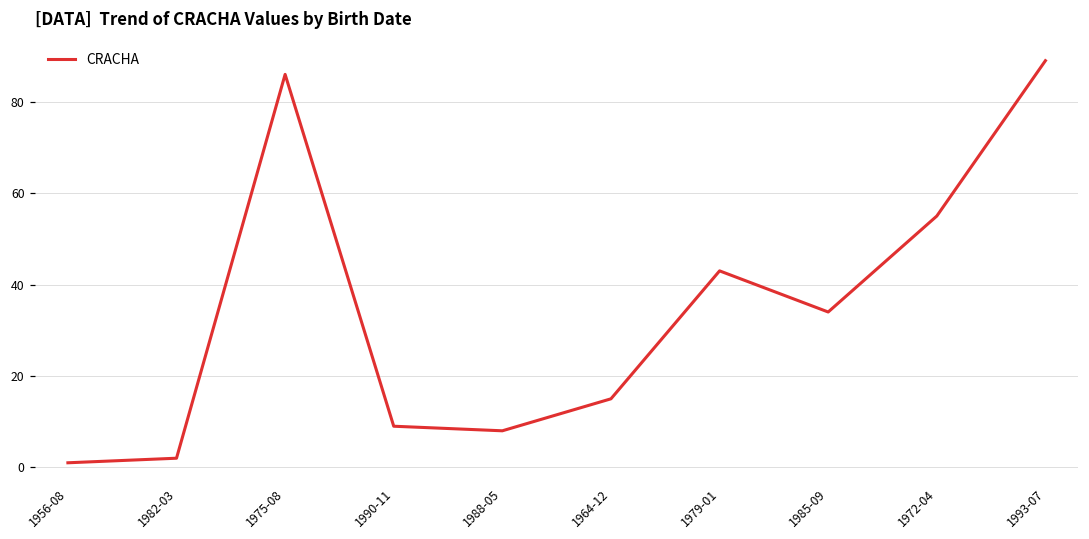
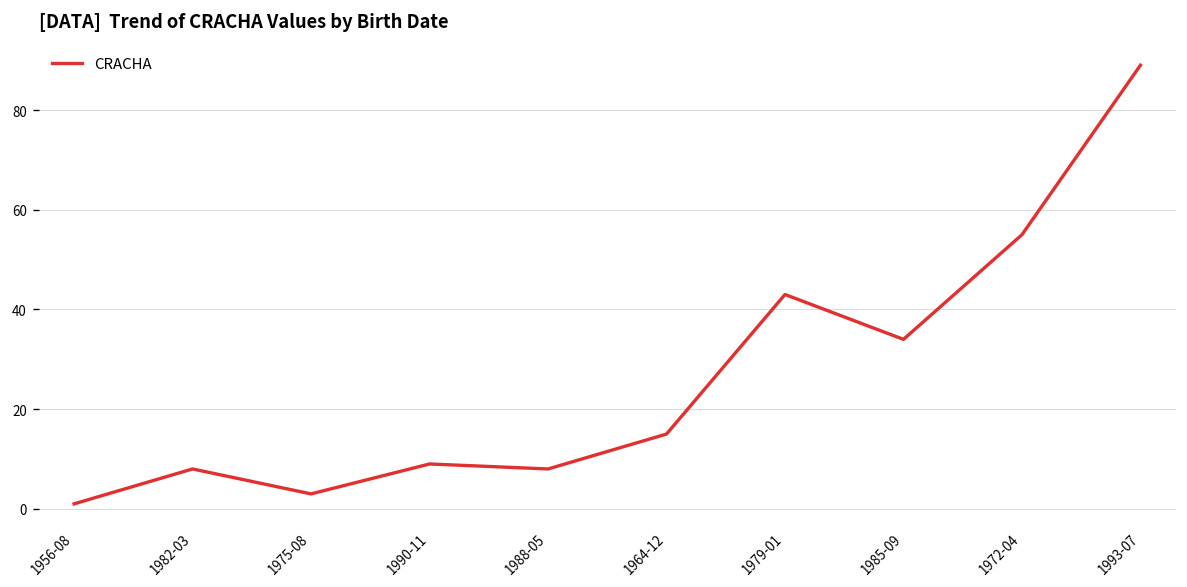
  {
    "1956-08": 1,
-   "1982-03": 2,
-   "1975-08": 86,
+   "1982-03": 8,
+   "1975-08": 3,
    "1990-11": 9,
    "1988-05": 8,
    "1964-12": 15,
    "1979-01": 43,
    "1985-09": 34,
    "1972-04": 55,
    "1993-07": 89
  }
